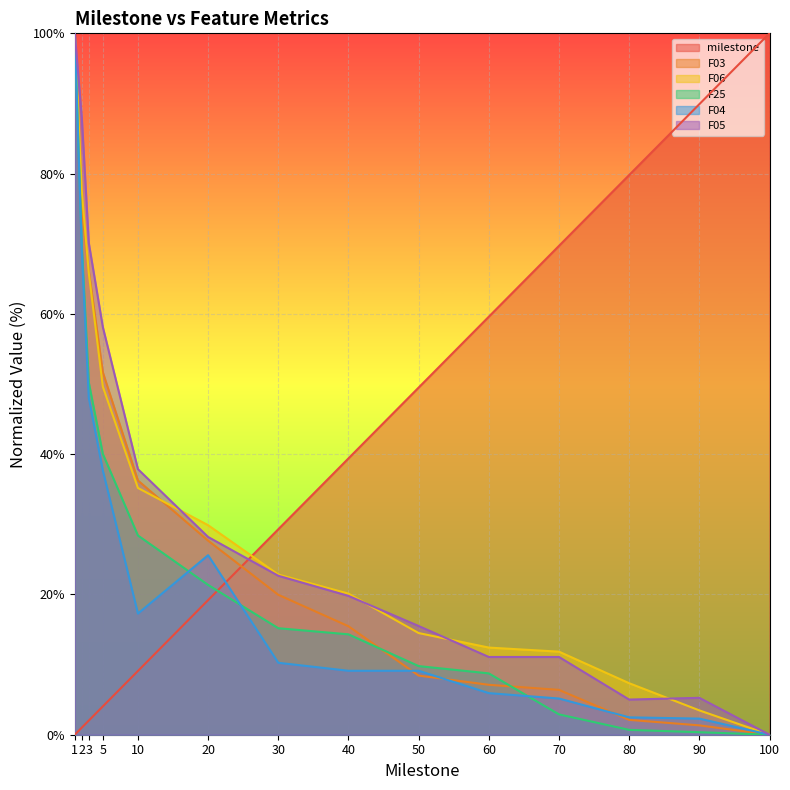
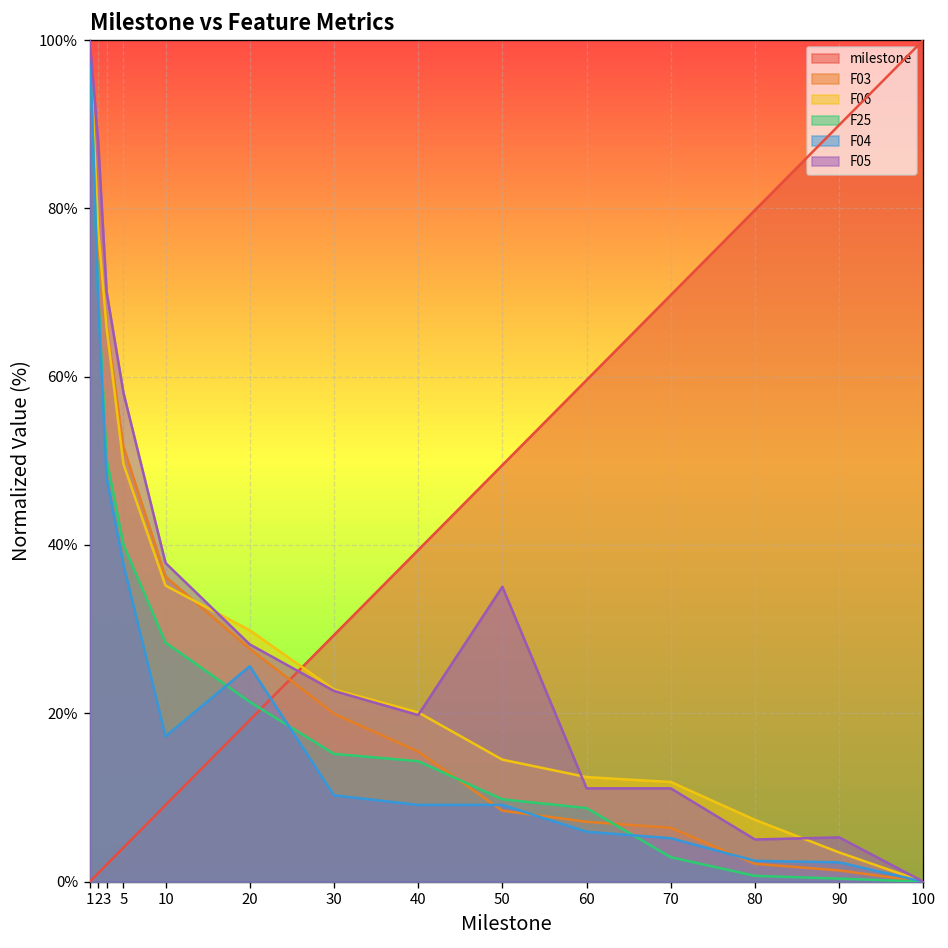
  {
    "F25": {
      "2": "70%",
      "3": "50%",
      "5": "40%",
      "10": "28%",
      "20": "21%",
      "30": "15%",
      "40": "14%",
      "50": "10%",
      "60": "9%",
      "70": "3%",
      "80": "1%",
      "90": "0%"
    },
    "F04": {
      "2": "69%",
      "3": "48%",
      "5": "38%",
      "10": "17%",
      "20": "26%",
      "30": "10%",
      "40": "9%",
      "50": "9%",
      "60": "6%",
      "70": "5%",
      "80": "2%",
      "90": "2%"
    },
    "F05": {
      "2": "88%",
      "3": "70%",
      "5": "58%",
      "10": "38%",
      "20": "28%",
-     "50": "15%",
+     "50": "35%",
      "60": "11%",
      "70": "11%",
      "80": "5%",
      "90": "5%"
    }
  }
